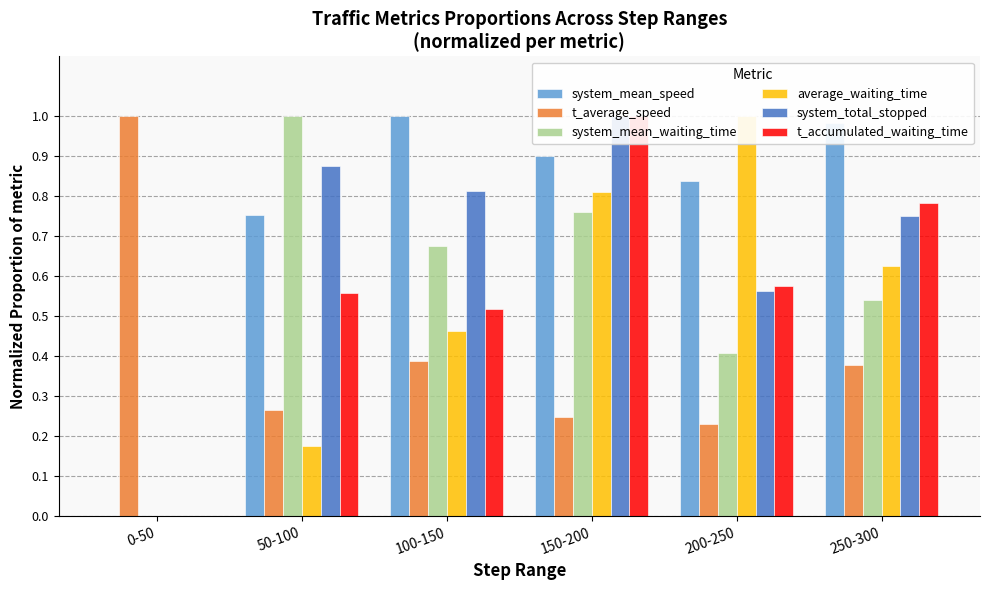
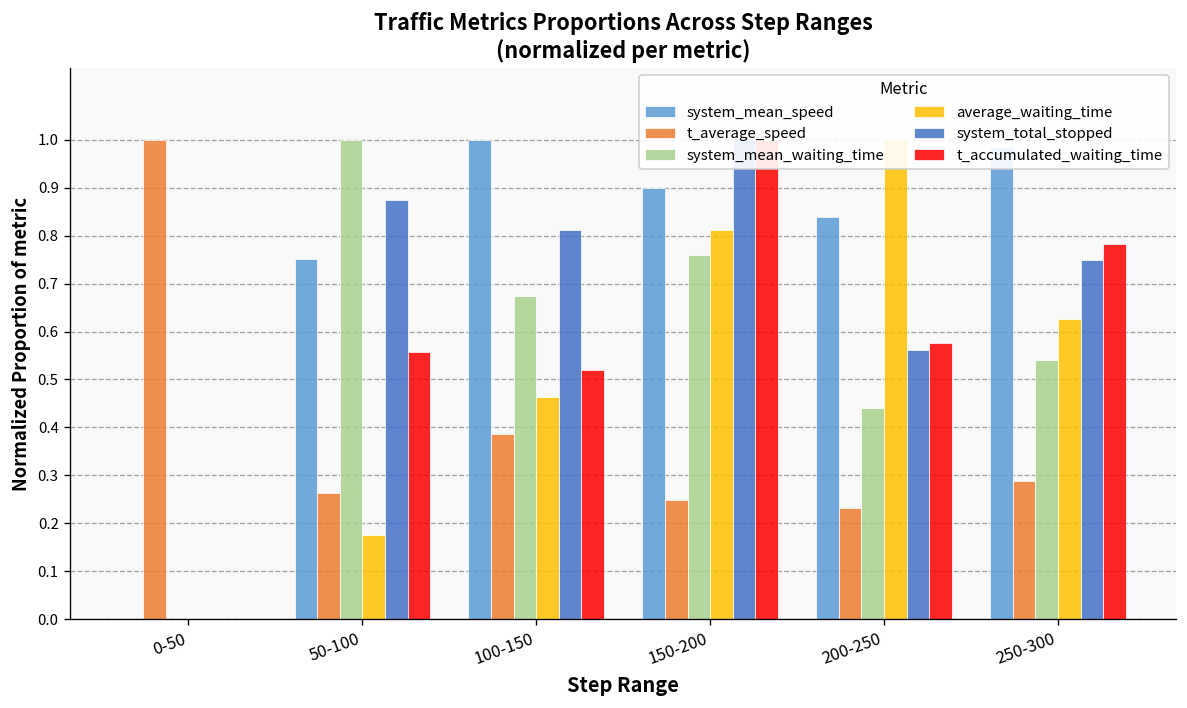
  {
    "t_average_speed": {
      "0-50": 1.00,
      "50-100": 0.26,
      "100-150": 0.39,
      "150-200": 0.25,
      "200-250": 0.23,
-     "250-300": 0.38
+     "250-300": 0.29
    },
    "system_mean_waiting_time": {
      "0-50": 0.00,
      "50-100": 1.00,
      "100-150": 0.67,
      "150-200": 0.76,
-     "200-250": 0.41,
+     "200-250": 0.44,
      "250-300": 0.54
    },
    "average_waiting_time": {
      "0-50": 0.00,
      "50-100": 0.18,
      "100-150": 0.46,
      "150-200": 0.81,
      "250-300": 0.63
    },
    "t_accumulated_waiting_time": {
      "0-50": 0.00,
      "50-100": 0.56,
      "100-150": 0.52,
      "200-250": 0.58,
      "250-300": 0.78
    }
  }
